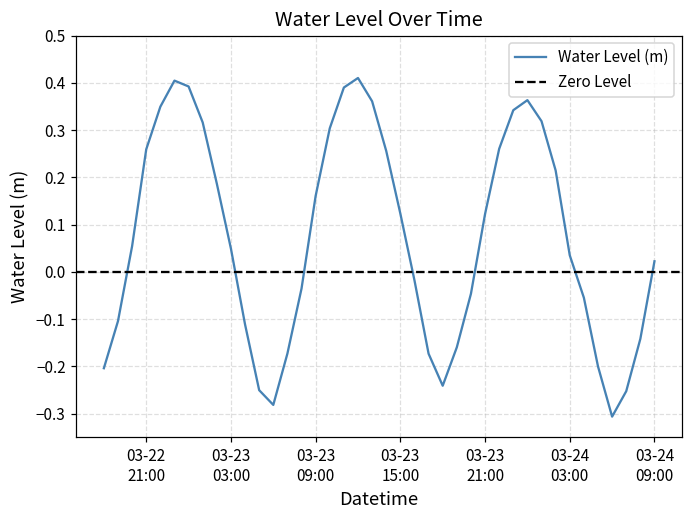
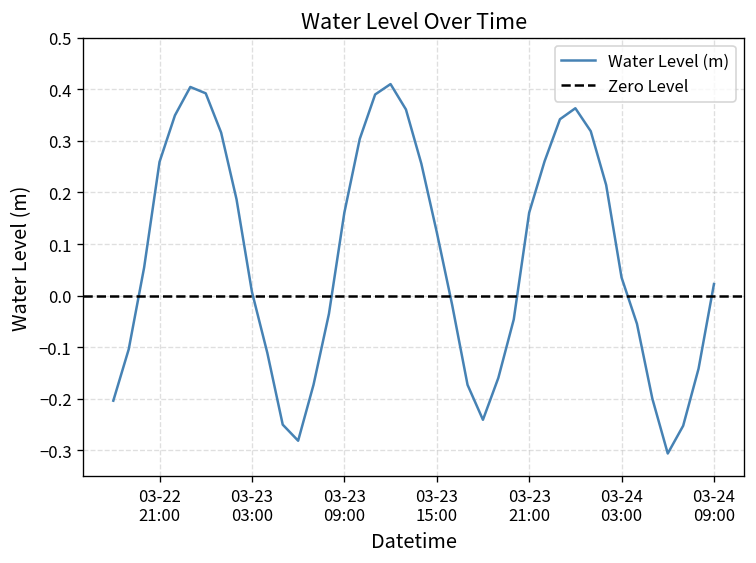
  {
    "03-22 21:00": 0.26,
-   "03-23 03:00": 0.05,
+   "03-23 03:00": 0.01,
    "03-23 09:00": 0.16,
    "03-23 15:00": 0.12,
-   "03-23 21:00": 0.12,
+   "03-23 21:00": 0.16,
    "03-24 03:00": 0.04,
    "03-24 09:00": 0.02
  }
